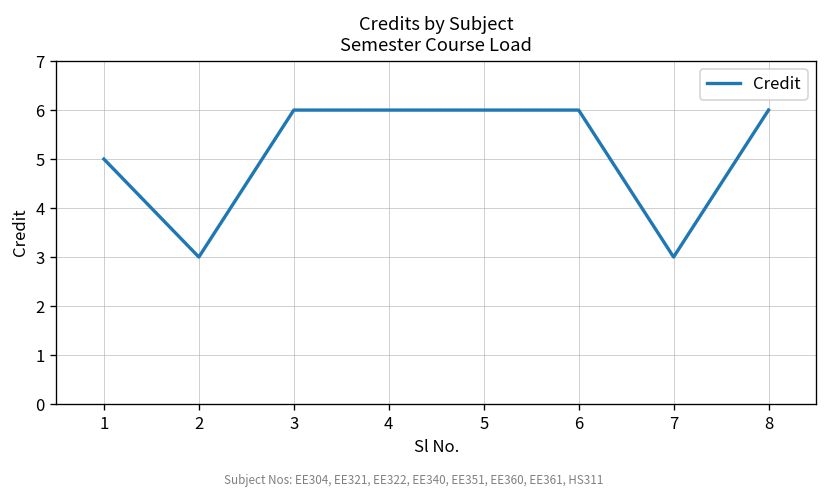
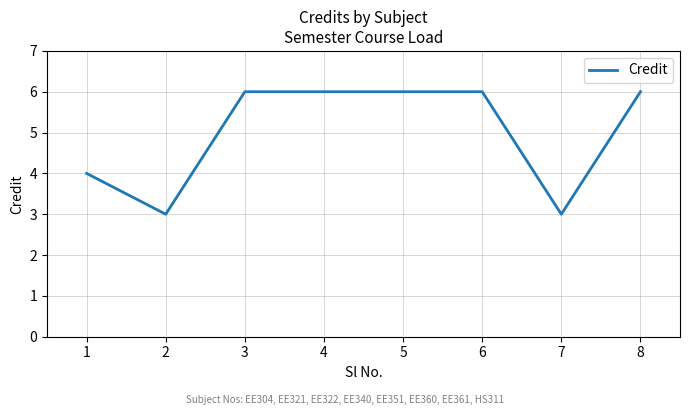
  {
-   "1": 5,
+   "1": 4,
    "2": 3,
    "3": 6,
    "4": 6,
    "5": 6,
    "6": 6,
    "7": 3,
    "8": 6
  }
